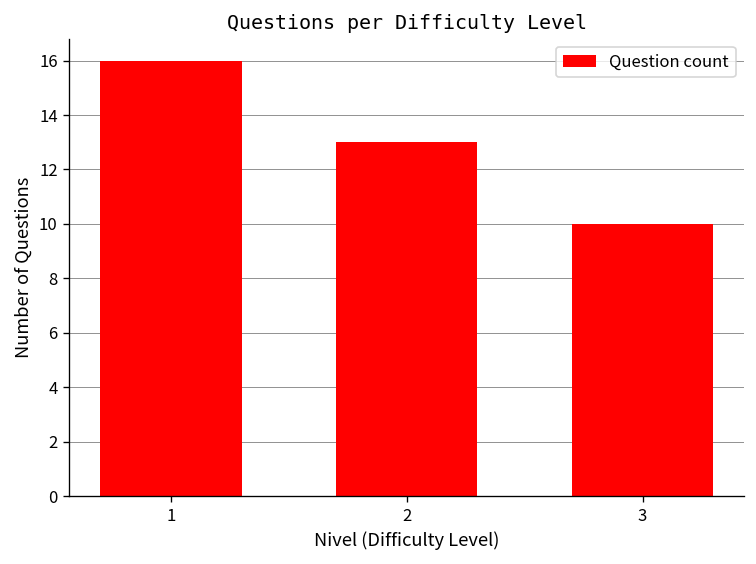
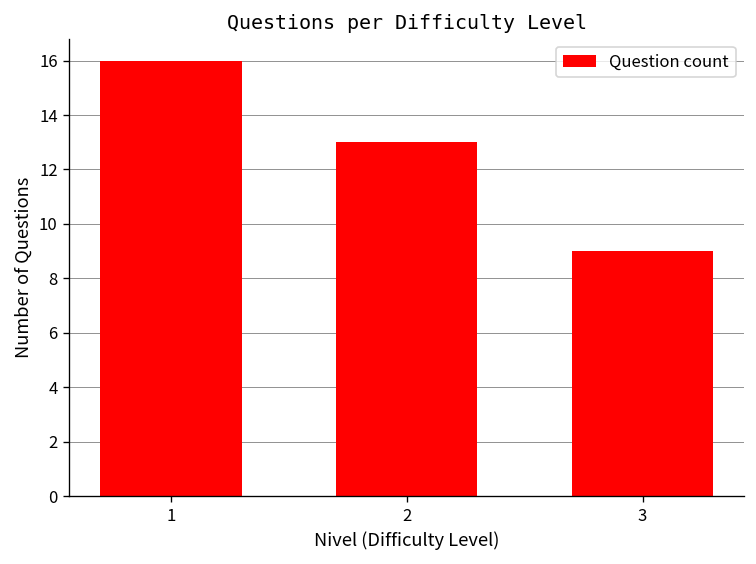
  {
    "1": 16,
    "2": 13,
-   "3": 10
+   "3": 9
  }
